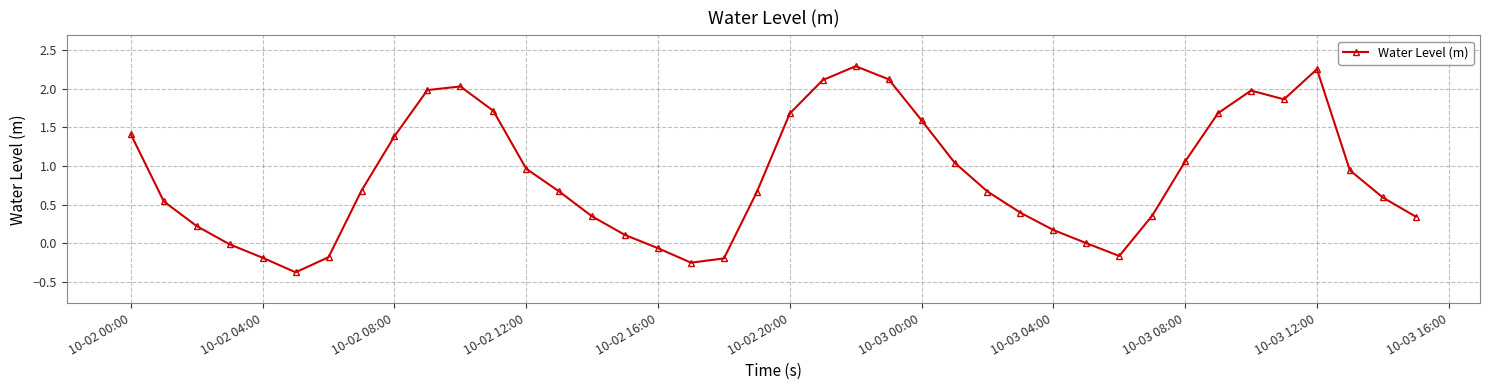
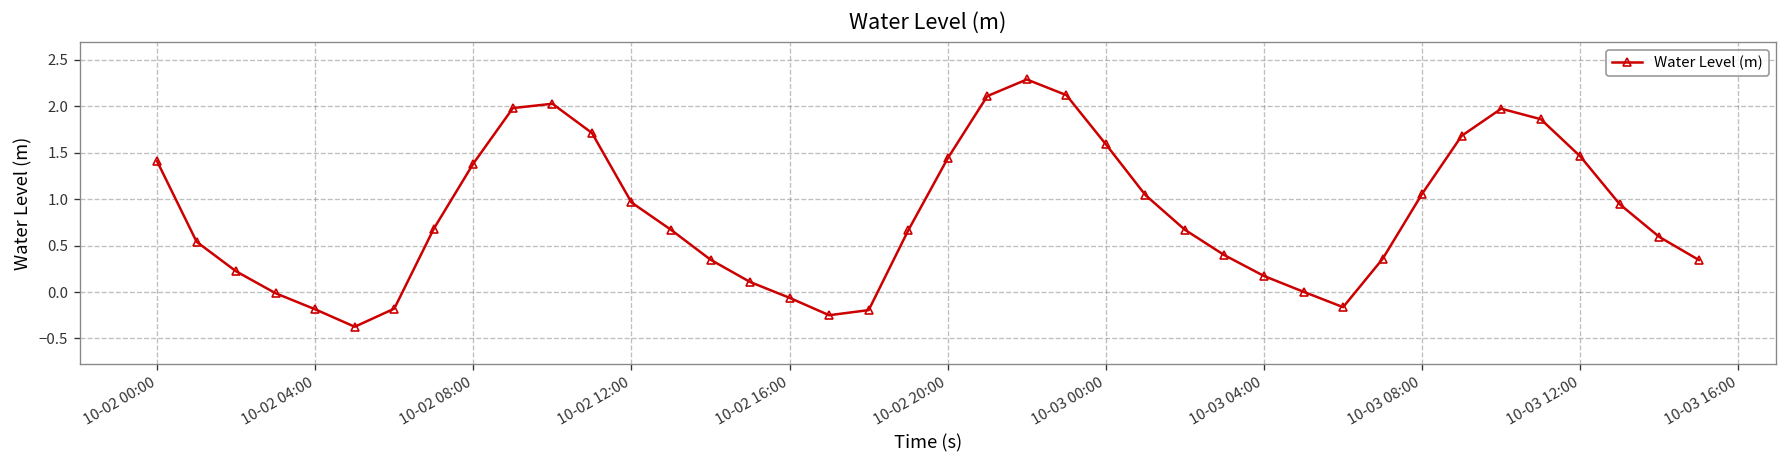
  {
    "10-02 00:00": 1.4,
    "10-02 04:00": -0.2,
    "10-02 08:00": 1.4,
    "10-02 12:00": 1.0,
    "10-02 16:00": -0.1,
-   "10-02 20:00": 1.7,
+   "10-02 20:00": 1.4,
    "10-03 00:00": 1.6,
    "10-03 04:00": 0.2,
    "10-03 08:00": 1.1,
-   "10-03 12:00": 2.2
+   "10-03 12:00": 1.5
  }
